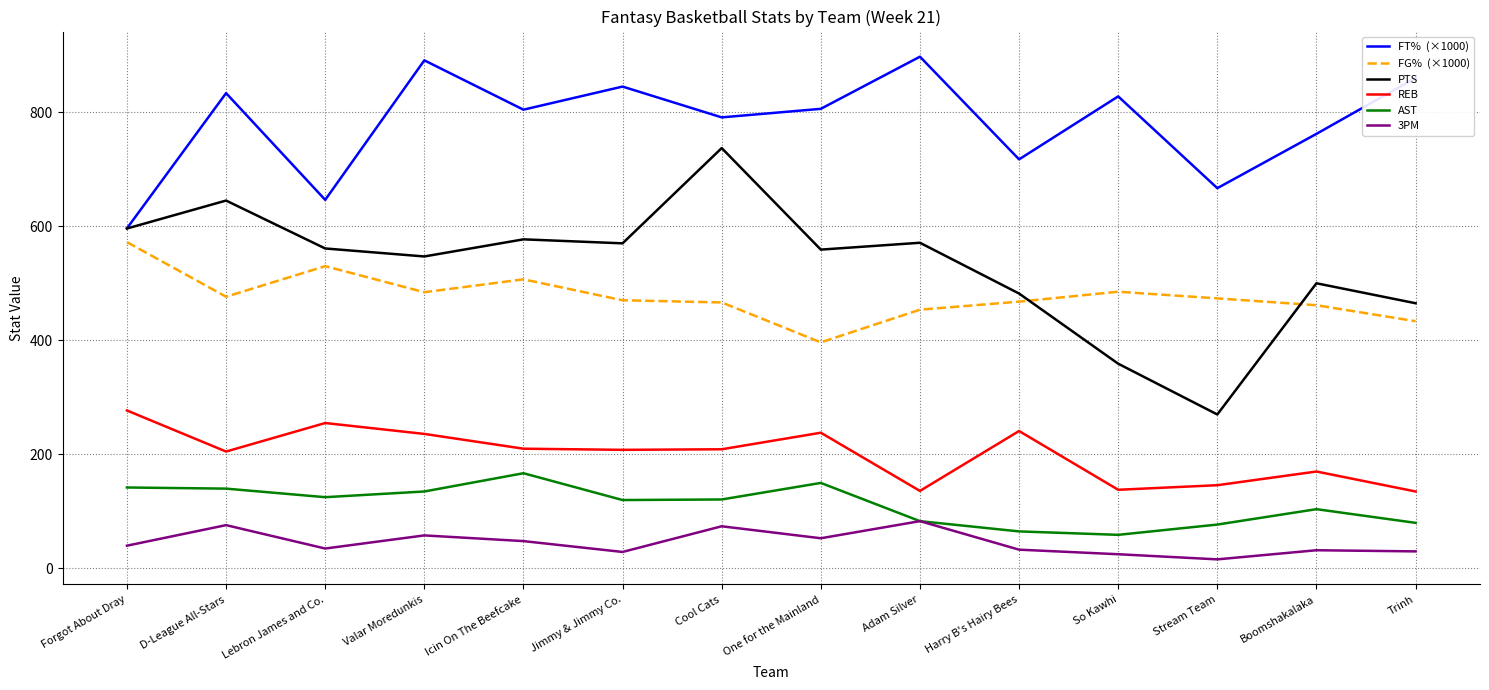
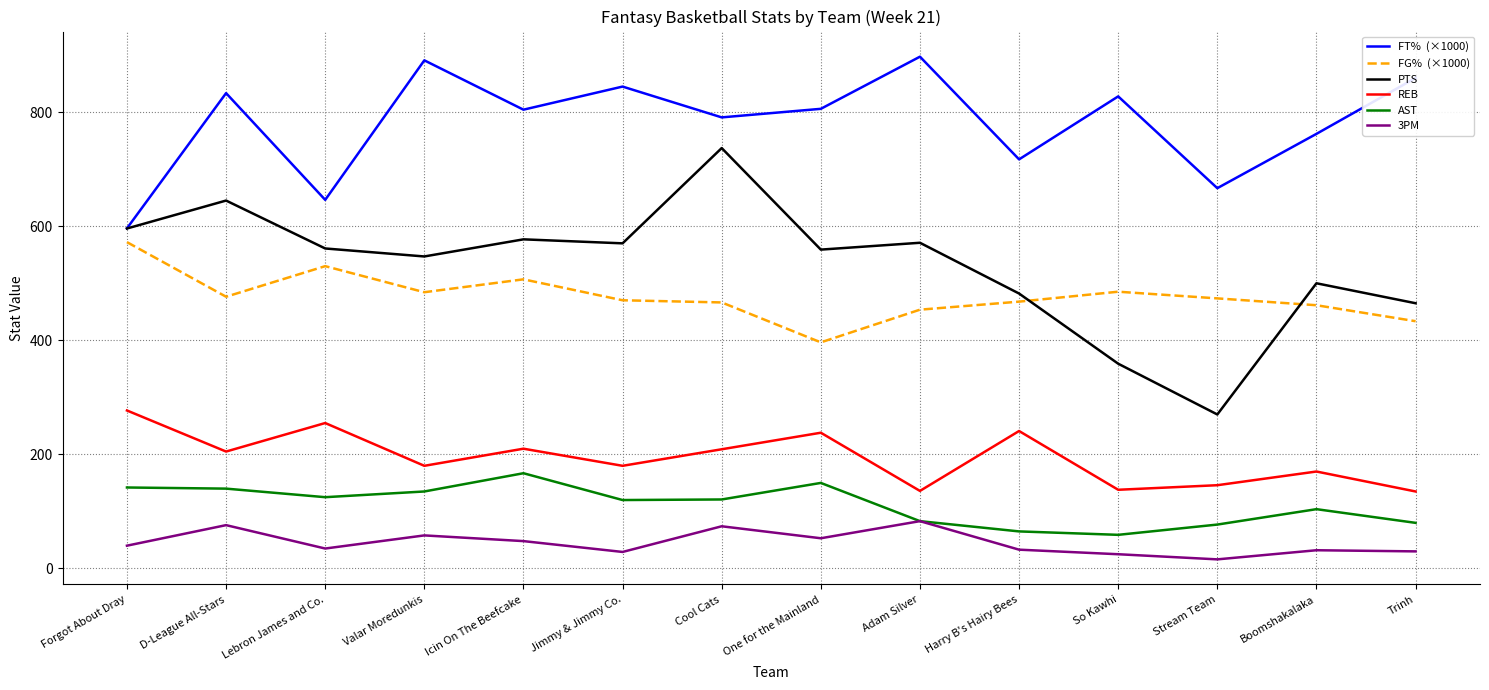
  {
    "FT% (×1000)": {
      "D-League All-Stars": 830,
      "Lebron James and Co.": 650,
      "Valar Moredunkis": 890,
      "Icin On The Beefcake": 800,
      "Jimmy & Jimmy Co.": 840,
      "Cool Cats": 790,
      "One for the Mainland": 810,
      "Adam Silver": 900,
      "Harry B's Hairy Bees": 720,
      "So Kawhi": 830,
      "Stream Team": 670,
      "Boomshakalaka": 760
    },
    "FG% (×1000)": {
      "Forgot About Dray": 570,
      "D-League All-Stars": 480,
      "Lebron James and Co.": 530,
      "Valar Moredunkis": 480,
      "Icin On The Beefcake": 510,
      "Jimmy & Jimmy Co.": 470,
      "Cool Cats": 470,
      "One for the Mainland": 400,
      "Adam Silver": 450,
      "Harry B's Hairy Bees": 470,
      "So Kawhi": 490,
      "Stream Team": 470,
      "Boomshakalaka": 460,
      "Trinh": 430
    },
    "PTS": {
      "D-League All-Stars": 650,
      "Lebron James and Co.": 560,
      "Valar Moredunkis": 550,
      "Icin On The Beefcake": 580,
      "Jimmy & Jimmy Co.": 570,
      "Cool Cats": 740,
      "One for the Mainland": 560,
      "Adam Silver": 570,
      "Harry B's Hairy Bees": 480,
      "So Kawhi": 360,
      "Stream Team": 270,
      "Boomshakalaka": 500,
      "Trinh": 470
    },
    "REB": {
      "Forgot About Dray": 280,
      "D-League All-Stars": 210,
      "Lebron James and Co.": 260,
-     "Valar Moredunkis": 240,
+     "Valar Moredunkis": 180,
      "Icin On The Beefcake": 210,
-     "Jimmy & Jimmy Co.": 210,
+     "Jimmy & Jimmy Co.": 180,
      "Cool Cats": 210,
      "One for the Mainland": 240,
      "Adam Silver": 140,
      "Harry B's Hairy Bees": 240,
      "So Kawhi": 140,
      "Stream Team": 150,
      "Boomshakalaka": 170,
      "Trinh": 140
    },
    "AST": {
      "Forgot About Dray": 140,
      "D-League All-Stars": 140,
      "Lebron James and Co.": 130,
      "Valar Moredunkis": 140,
      "Icin On The Beefcake": 170,
      "Jimmy & Jimmy Co.": 120,
      "Cool Cats": 120,
      "One for the Mainland": 150,
      "Harry B's Hairy Bees": 70,
      "So Kawhi": 60,
      "Stream Team": 80,
      "Boomshakalaka": 100,
      "Trinh": 80
    },
    "3PM": {
      "Forgot About Dray": 40,
      "D-League All-Stars": 80,
      "Lebron James and Co.": 40,
      "Valar Moredunkis": 60,
      "Icin On The Beefcake": 50,
      "Jimmy & Jimmy Co.": 30,
      "Cool Cats": 70,
      "One for the Mainland": 50,
      "Harry B's Hairy Bees": 30,
      "So Kawhi": 30,
      "Stream Team": 20,
      "Boomshakalaka": 30,
      "Trinh": 30
    }
  }
